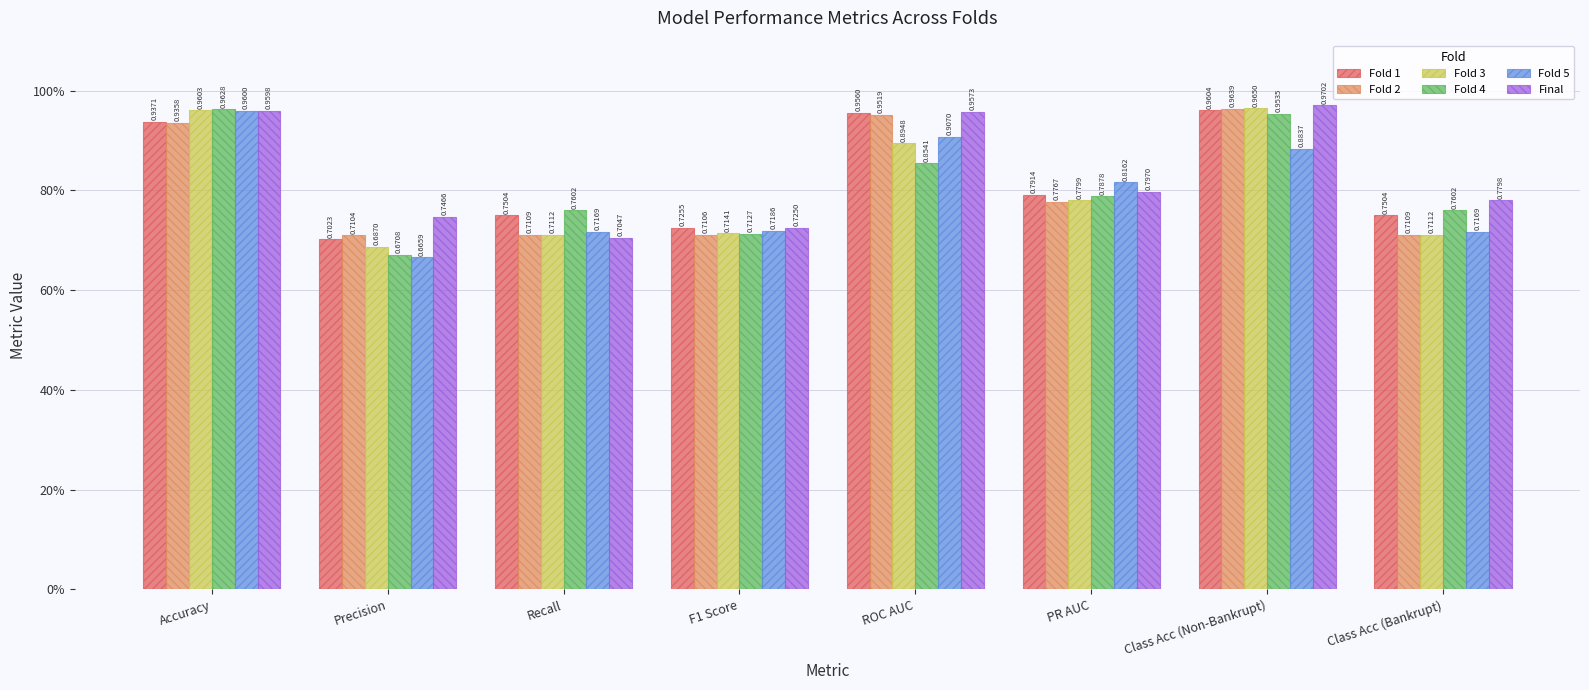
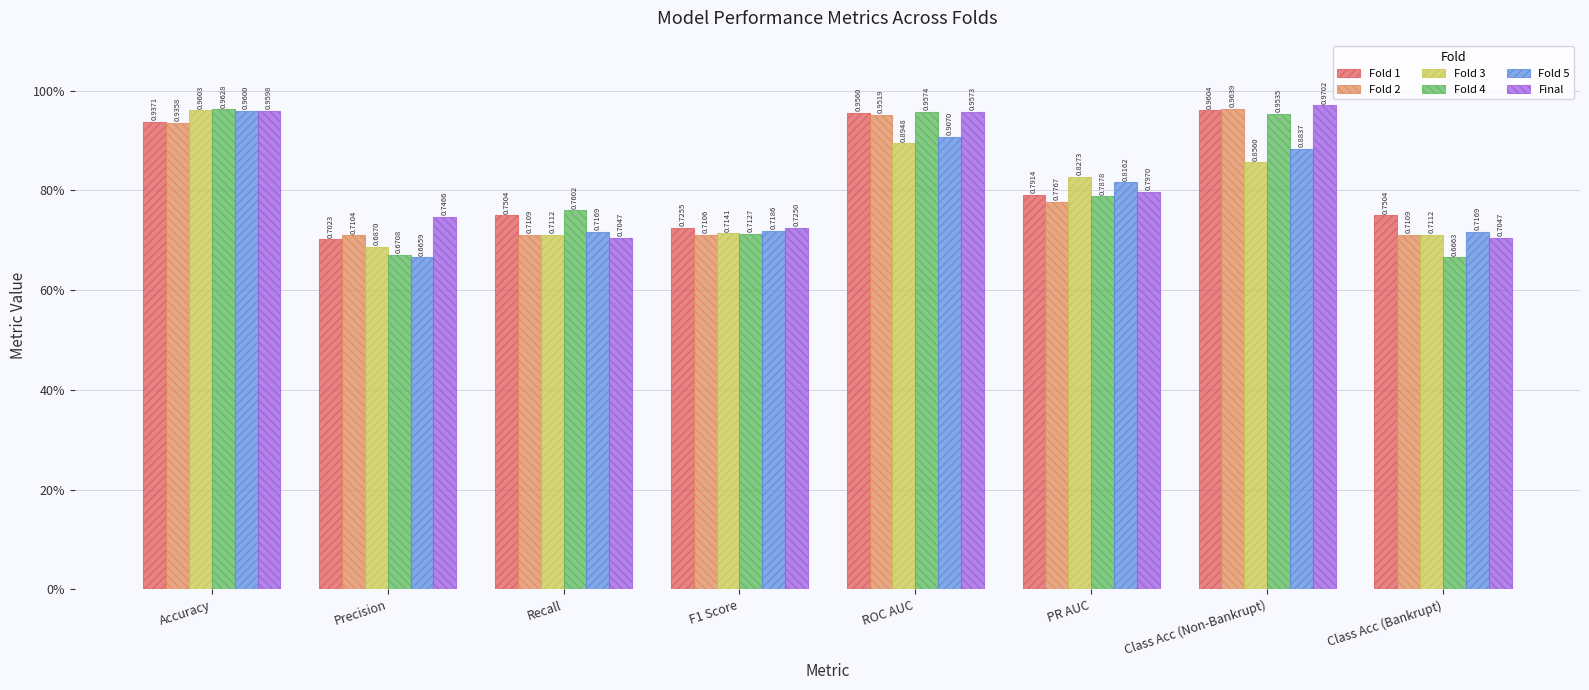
  {
    "Fold 3": {
      "Accuracy": 0.9603,
      "Precision": 0.6870,
      "Recall": 0.7112,
      "F1 Score": 0.7141,
      "ROC AUC": 0.8948,
-     "PR AUC": 0.7799,
-     "Class Acc (Non-Bankrupt)": 0.9650,
+     "PR AUC": 0.8273,
+     "Class Acc (Non-Bankrupt)": 0.8560,
      "Class Acc (Bankrupt)": 0.7112
    },
    "Fold 4": {
      "Accuracy": 0.9628,
      "Precision": 0.6708,
      "Recall": 0.7602,
      "F1 Score": 0.7127,
-     "ROC AUC": 0.8541,
+     "ROC AUC": 0.9574,
      "PR AUC": 0.7878,
      "Class Acc (Non-Bankrupt)": 0.9535,
-     "Class Acc (Bankrupt)": 0.7602
+     "Class Acc (Bankrupt)": 0.6663
    },
    "Fold 5": {
      "Accuracy": 0.9600,
      "Precision": 0.6659,
      "Recall": 0.7169,
      "F1 Score": 0.7186,
      "ROC AUC": 0.9070,
      "PR AUC": 0.8162,
      "Class Acc (Non-Bankrupt)": 0.8837,
      "Class Acc (Bankrupt)": 0.7169
    },
    "Final": {
      "Accuracy": 0.9598,
      "Precision": 0.7466,
      "Recall": 0.7047,
      "F1 Score": 0.7250,
      "ROC AUC": 0.9573,
      "PR AUC": 0.7970,
      "Class Acc (Non-Bankrupt)": 0.9702,
-     "Class Acc (Bankrupt)": 0.7798
+     "Class Acc (Bankrupt)": 0.7047
    }
  }
